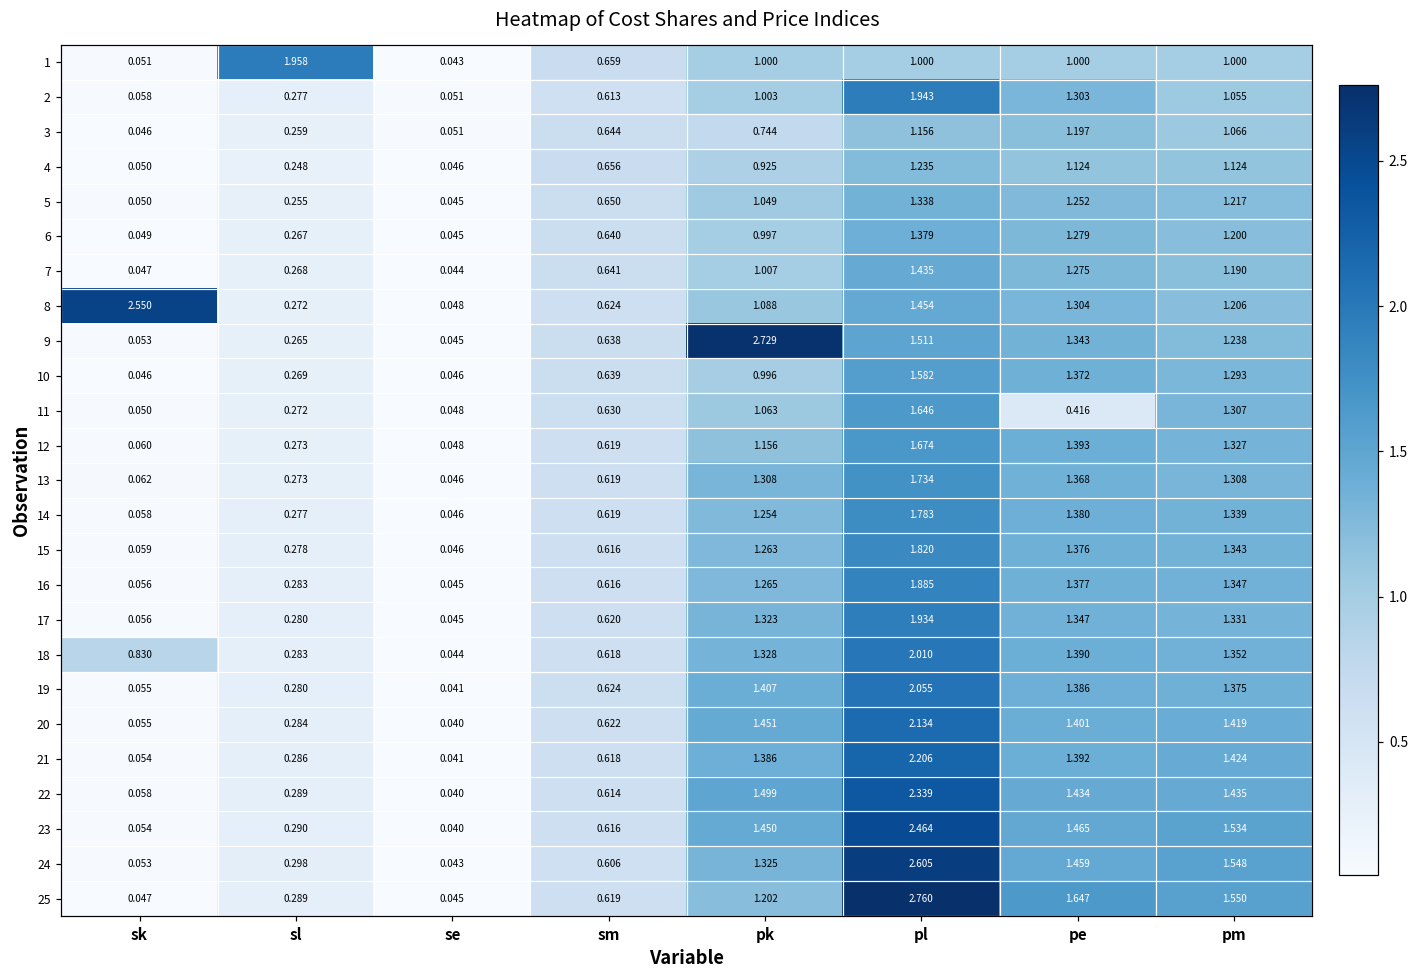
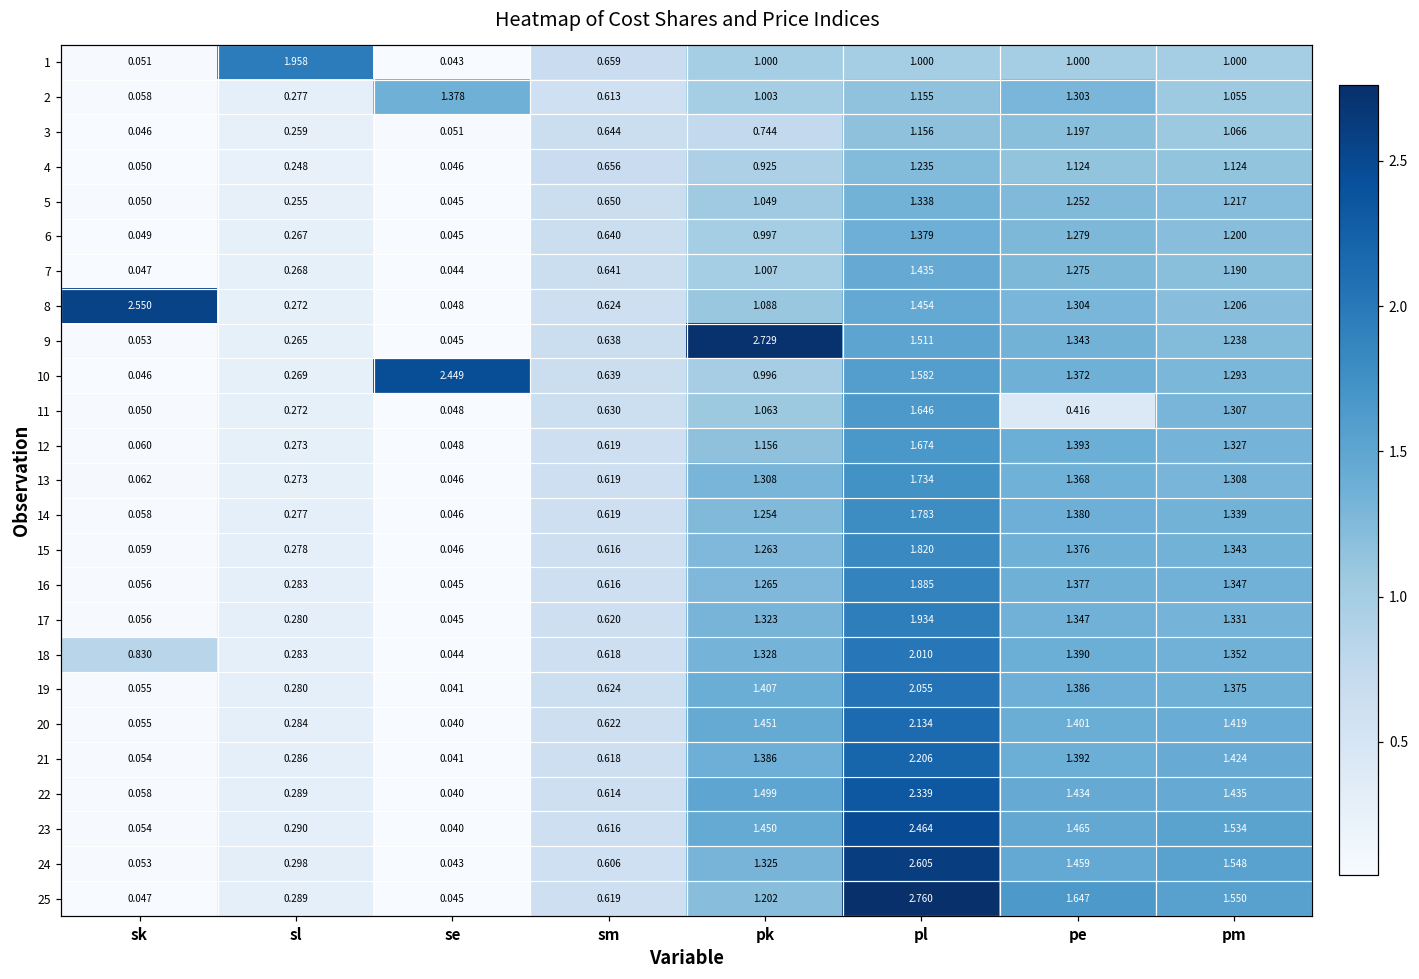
  {
    "1": {
      "sk": 0.051,
      "sl": 1.958,
      "se": 0.043,
      "sm": 0.659,
      "pk": 1.000,
      "pl": 1.000,
      "pe": 1.000,
      "pm": 1.000
    },
    "2": {
      "sk": 0.058,
      "sl": 0.277,
-     "se": 0.051,
+     "se": 1.378,
      "sm": 0.613,
      "pk": 1.003,
-     "pl": 1.943,
+     "pl": 1.155,
      "pe": 1.303,
      "pm": 1.055
    },
    "3": {
      "sk": 0.046,
      "sl": 0.259,
      "se": 0.051,
      "sm": 0.644,
      "pk": 0.744,
      "pl": 1.156,
      "pe": 1.197,
      "pm": 1.066
    },
    "4": {
      "sk": 0.050,
      "sl": 0.248,
      "se": 0.046,
      "sm": 0.656,
      "pk": 0.925,
      "pl": 1.235,
      "pe": 1.124,
      "pm": 1.124
    },
    "5": {
      "sk": 0.050,
      "sl": 0.255,
      "se": 0.045,
      "sm": 0.650,
      "pk": 1.049,
      "pl": 1.338,
      "pe": 1.252,
      "pm": 1.217
    },
    "6": {
      "sk": 0.049,
      "sl": 0.267,
      "se": 0.045,
      "sm": 0.640,
      "pk": 0.997,
      "pl": 1.379,
      "pe": 1.279,
      "pm": 1.200
    },
    "7": {
      "sk": 0.047,
      "sl": 0.268,
      "se": 0.044,
      "sm": 0.641,
      "pk": 1.007,
      "pl": 1.435,
      "pe": 1.275,
      "pm": 1.190
    },
    "8": {
      "sk": 2.550,
      "sl": 0.272,
      "se": 0.048,
      "sm": 0.624,
      "pk": 1.088,
      "pl": 1.454,
      "pe": 1.304,
      "pm": 1.206
    },
    "9": {
      "sk": 0.053,
      "sl": 0.265,
      "se": 0.045,
      "sm": 0.638,
      "pk": 2.729,
      "pl": 1.511,
      "pe": 1.343,
      "pm": 1.238
    },
    "10": {
      "sk": 0.046,
      "sl": 0.269,
-     "se": 0.046,
+     "se": 2.449,
      "sm": 0.639,
      "pk": 0.996,
      "pl": 1.582,
      "pe": 1.372,
      "pm": 1.293
    },
    "11": {
      "sk": 0.050,
      "sl": 0.272,
      "se": 0.048,
      "sm": 0.630,
      "pk": 1.063,
      "pl": 1.646,
      "pe": 0.416,
      "pm": 1.307
    },
    "12": {
      "sk": 0.060,
      "sl": 0.273,
      "se": 0.048,
      "sm": 0.619,
      "pk": 1.156,
      "pl": 1.674,
      "pe": 1.393,
      "pm": 1.327
    },
    "13": {
      "sk": 0.062,
      "sl": 0.273,
      "se": 0.046,
      "sm": 0.619,
      "pk": 1.308,
      "pl": 1.734,
      "pe": 1.368,
      "pm": 1.308
    },
    "14": {
      "sk": 0.058,
      "sl": 0.277,
      "se": 0.046,
      "sm": 0.619,
      "pk": 1.254,
      "pl": 1.783,
      "pe": 1.380,
      "pm": 1.339
    },
    "15": {
      "sk": 0.059,
      "sl": 0.278,
      "se": 0.046,
      "sm": 0.616,
      "pk": 1.263,
      "pl": 1.820,
      "pe": 1.376,
      "pm": 1.343
    },
    "16": {
      "sk": 0.056,
      "sl": 0.283,
      "se": 0.045,
      "sm": 0.616,
      "pk": 1.265,
      "pl": 1.885,
      "pe": 1.377,
      "pm": 1.347
    },
    "17": {
      "sk": 0.056,
      "sl": 0.280,
      "se": 0.045,
      "sm": 0.620,
      "pk": 1.323,
      "pl": 1.934,
      "pe": 1.347,
      "pm": 1.331
    },
    "18": {
      "sk": 0.830,
      "sl": 0.283,
      "se": 0.044,
      "sm": 0.618,
      "pk": 1.328,
      "pl": 2.010,
      "pe": 1.390,
      "pm": 1.352
    },
    "19": {
      "sk": 0.055,
      "sl": 0.280,
      "se": 0.041,
      "sm": 0.624,
      "pk": 1.407,
      "pl": 2.055,
      "pe": 1.386,
      "pm": 1.375
    },
    "20": {
      "sk": 0.055,
      "sl": 0.284,
      "se": 0.040,
      "sm": 0.622,
      "pk": 1.451,
      "pl": 2.134,
      "pe": 1.401,
      "pm": 1.419
    },
    "21": {
      "sk": 0.054,
      "sl": 0.286,
      "se": 0.041,
      "sm": 0.618,
      "pk": 1.386,
      "pl": 2.206,
      "pe": 1.392,
      "pm": 1.424
    },
    "22": {
      "sk": 0.058,
      "sl": 0.289,
      "se": 0.040,
      "sm": 0.614,
      "pk": 1.499,
      "pl": 2.339,
      "pe": 1.434,
      "pm": 1.435
    },
    "23": {
      "sk": 0.054,
      "sl": 0.290,
      "se": 0.040,
      "sm": 0.616,
      "pk": 1.450,
      "pl": 2.464,
      "pe": 1.465,
      "pm": 1.534
    },
    "24": {
      "sk": 0.053,
      "sl": 0.298,
      "se": 0.043,
      "sm": 0.606,
      "pk": 1.325,
      "pl": 2.605,
      "pe": 1.459,
      "pm": 1.548
    },
    "25": {
      "sk": 0.047,
      "sl": 0.289,
      "se": 0.045,
      "sm": 0.619,
      "pk": 1.202,
      "pl": 2.760,
      "pe": 1.647,
      "pm": 1.550
    }
  }
